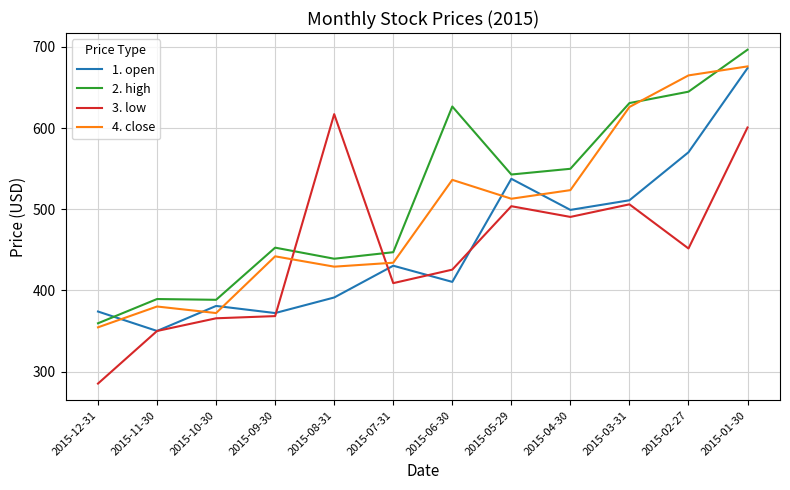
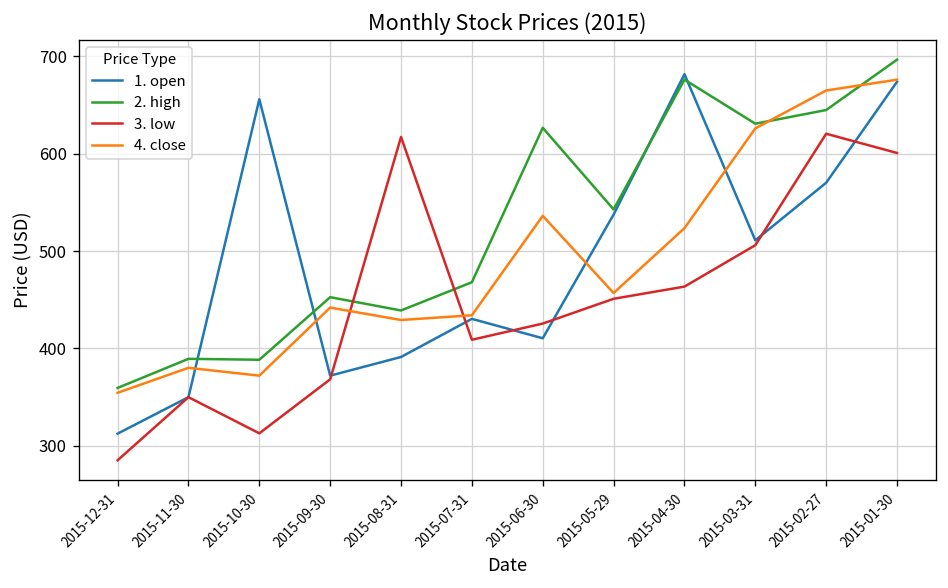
  {
    "1. open": {
-     "2015-12-31": 370,
-     "2015-10-30": 380,
+     "2015-12-31": 310,
+     "2015-10-30": 660,
      "2015-09-30": 370,
      "2015-08-31": 390,
      "2015-07-31": 430,
      "2015-06-30": 410,
      "2015-05-29": 540,
-     "2015-04-30": 500,
+     "2015-04-30": 680,
      "2015-03-31": 510,
      "2015-02-27": 570
    },
    "2. high": {
      "2015-12-31": 360,
      "2015-11-30": 390,
      "2015-10-30": 390,
      "2015-09-30": 450,
      "2015-08-31": 440,
-     "2015-07-31": 450,
+     "2015-07-31": 470,
      "2015-06-30": 630,
      "2015-05-29": 540,
-     "2015-04-30": 550,
+     "2015-04-30": 680,
      "2015-03-31": 630,
      "2015-02-27": 640,
      "2015-01-30": 700
    },
    "3. low": {
      "2015-12-31": 290,
-     "2015-10-30": 370,
+     "2015-10-30": 310,
      "2015-09-30": 370,
      "2015-08-31": 620,
      "2015-07-31": 410,
      "2015-06-30": 430,
-     "2015-05-29": 500,
-     "2015-04-30": 490,
+     "2015-05-29": 450,
+     "2015-04-30": 460,
      "2015-03-31": 510,
-     "2015-02-27": 450,
+     "2015-02-27": 620,
      "2015-01-30": 600
    },
    "4. close": {
      "2015-12-31": 350,
      "2015-11-30": 380,
      "2015-10-30": 370,
      "2015-09-30": 440,
      "2015-08-31": 430,
      "2015-07-31": 430,
      "2015-06-30": 540,
-     "2015-05-29": 510,
+     "2015-05-29": 460,
      "2015-04-30": 520,
      "2015-03-31": 630,
      "2015-02-27": 660
    }
  }
